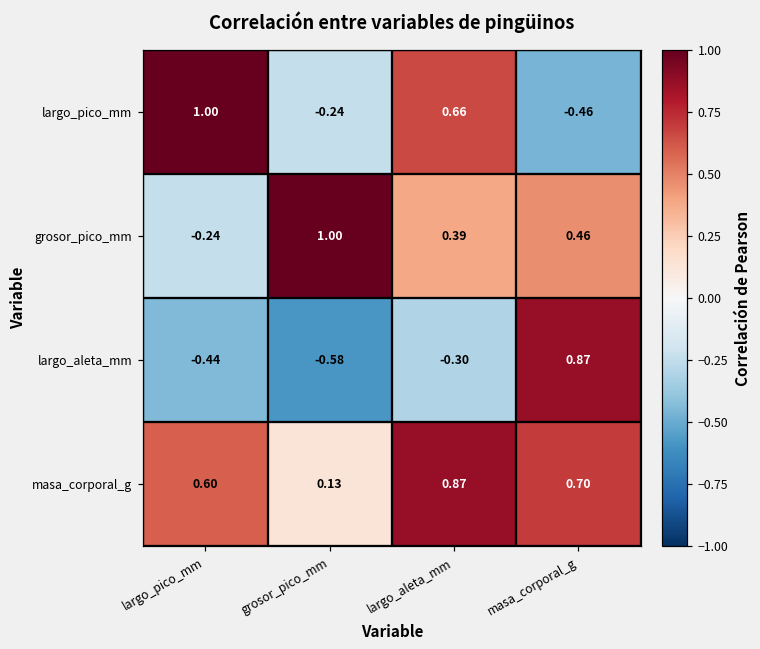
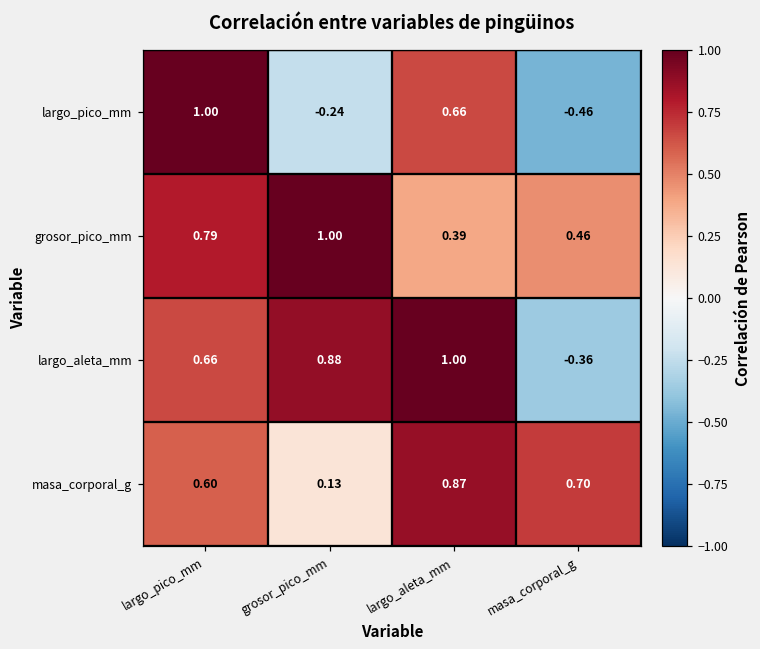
  {
    "largo_pico_mm": {
      "largo_pico_mm": 1.00,
      "grosor_pico_mm": -0.24,
      "largo_aleta_mm": 0.66,
      "masa_corporal_g": -0.46
    },
    "grosor_pico_mm": {
-     "largo_pico_mm": -0.24,
+     "largo_pico_mm": 0.79,
      "grosor_pico_mm": 1.00,
      "largo_aleta_mm": 0.39,
      "masa_corporal_g": 0.46
    },
    "largo_aleta_mm": {
-     "largo_pico_mm": -0.44,
-     "grosor_pico_mm": -0.58,
-     "largo_aleta_mm": -0.30,
-     "masa_corporal_g": 0.87
+     "largo_pico_mm": 0.66,
+     "grosor_pico_mm": 0.88,
+     "largo_aleta_mm": 1.00,
+     "masa_corporal_g": -0.36
    },
    "masa_corporal_g": {
      "largo_pico_mm": 0.60,
      "grosor_pico_mm": 0.13,
      "largo_aleta_mm": 0.87,
      "masa_corporal_g": 0.70
    }
  }
